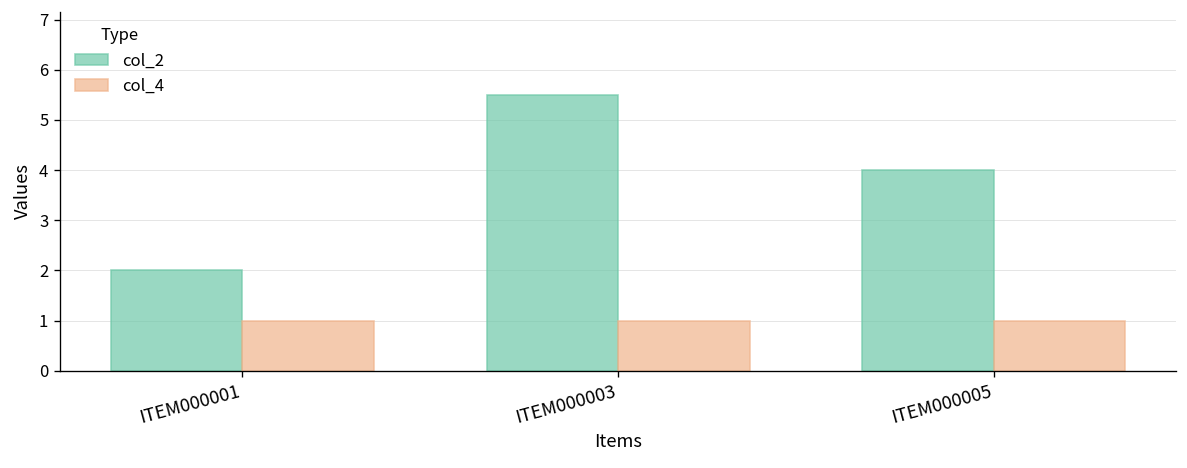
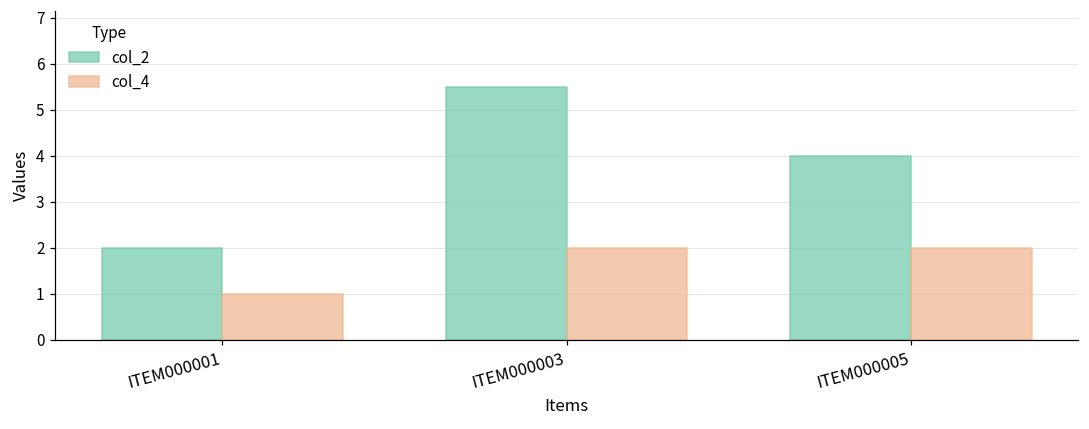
  {
    "col_2": {
      "ITEM000001": 2,
      "ITEM000003": 5.5,
      "ITEM000005": 4
    },
    "col_4": {
      "ITEM000001": 1,
-     "ITEM000003": 1,
-     "ITEM000005": 1
+     "ITEM000003": 2,
+     "ITEM000005": 2
    }
  }
